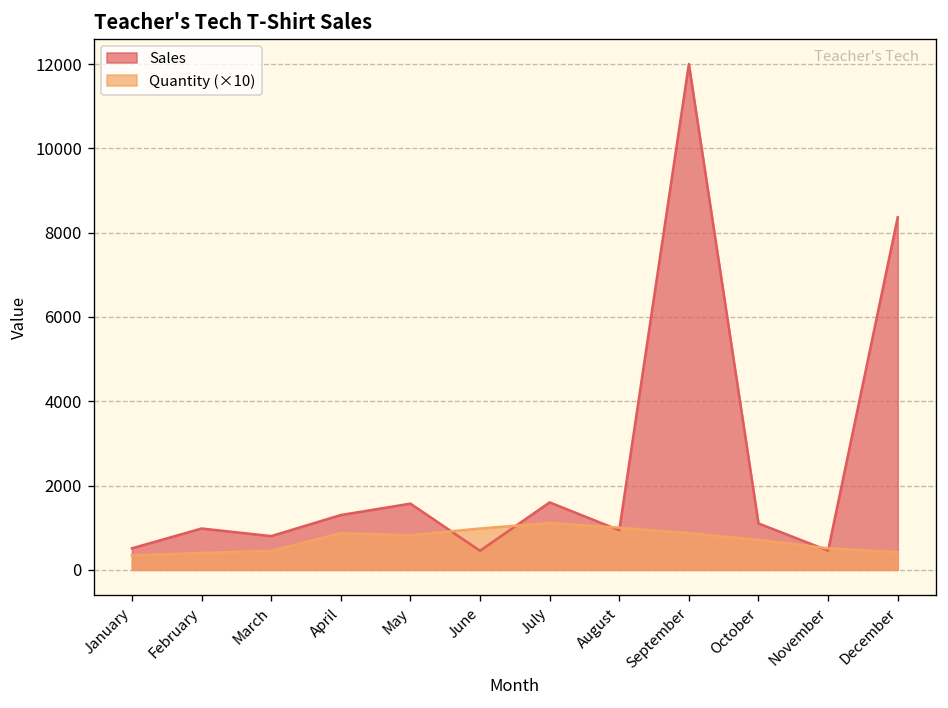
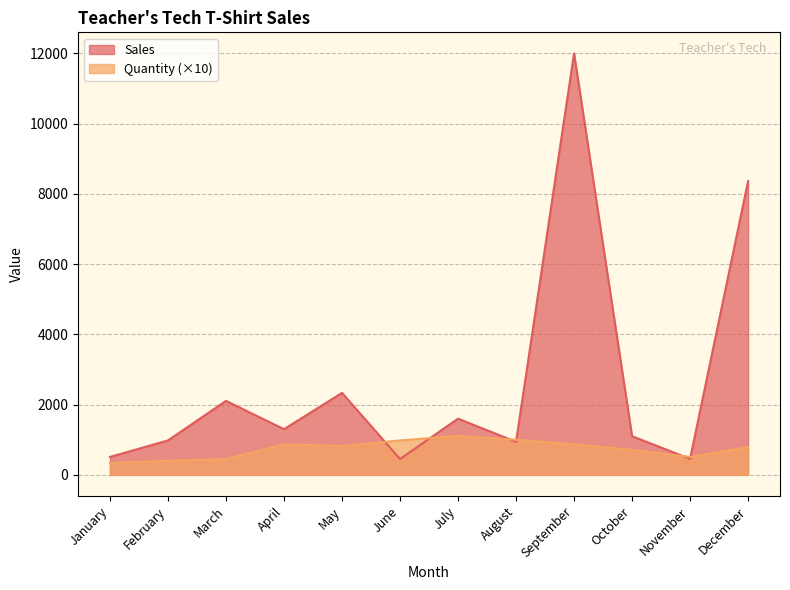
  {
    "Sales": {
      "January": 500,
      "February": 1000,
-     "March": 800,
+     "March": 2100,
      "April": 1300,
-     "May": 1600,
+     "May": 2300,
      "June": 500,
      "July": 1600,
      "September": 12000,
      "October": 1100,
      "December": 8400
    },
    "Quantity (×10)": {
      "January": 300,
      "February": 400,
      "March": 500,
      "April": 900,
      "May": 800,
      "June": 1000,
      "July": 1100,
      "September": 900,
      "October": 700,
-     "December": 400
+     "December": 800
    }
  }
